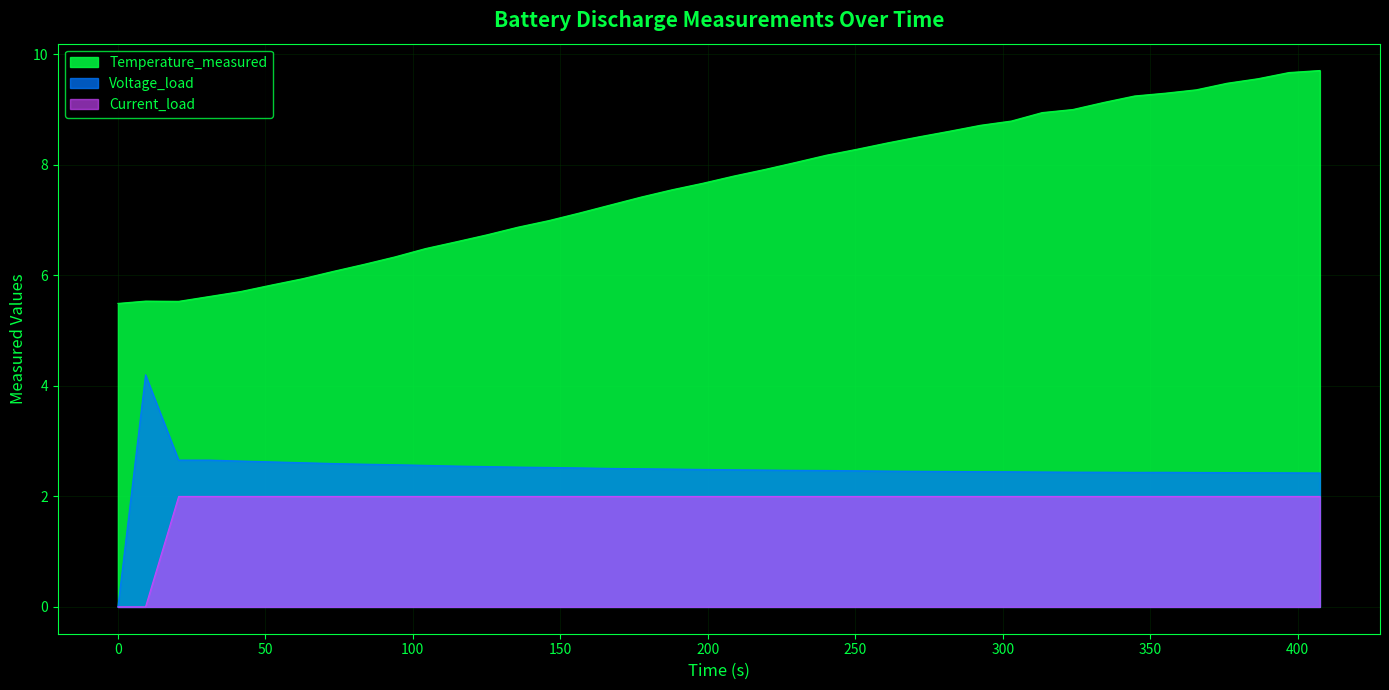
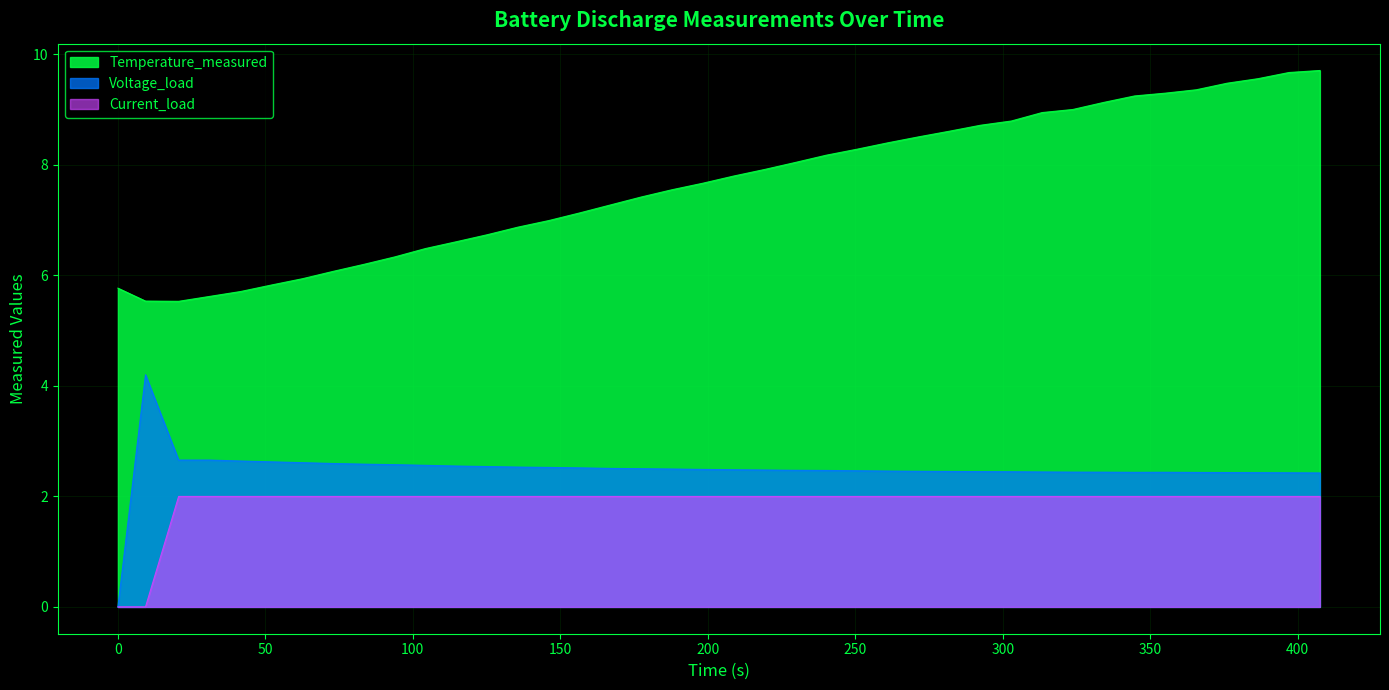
  {
    "Temperature_measured": {
-     "0": 5.5
+     "0": 5.8
    }
  }
